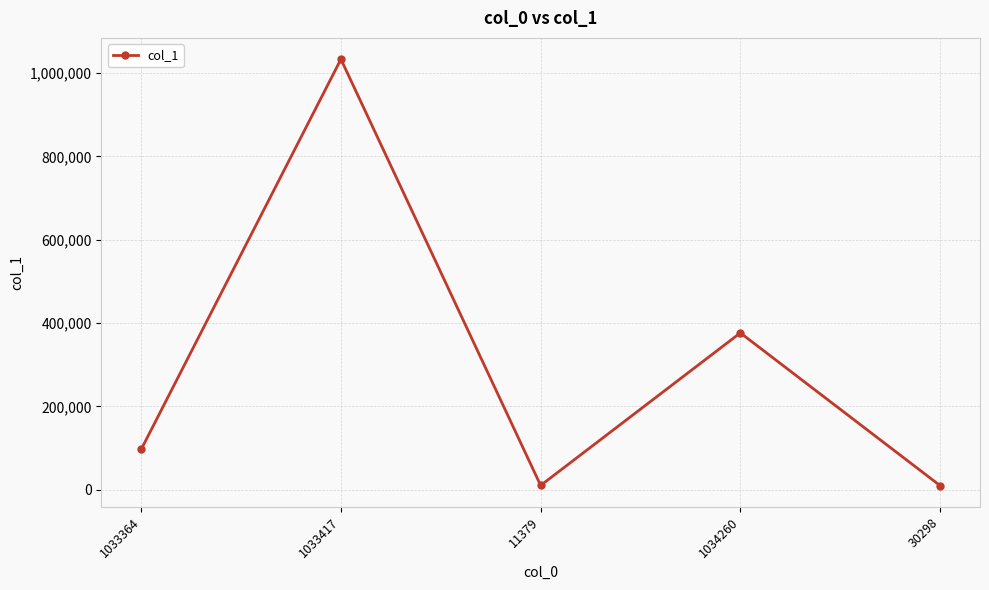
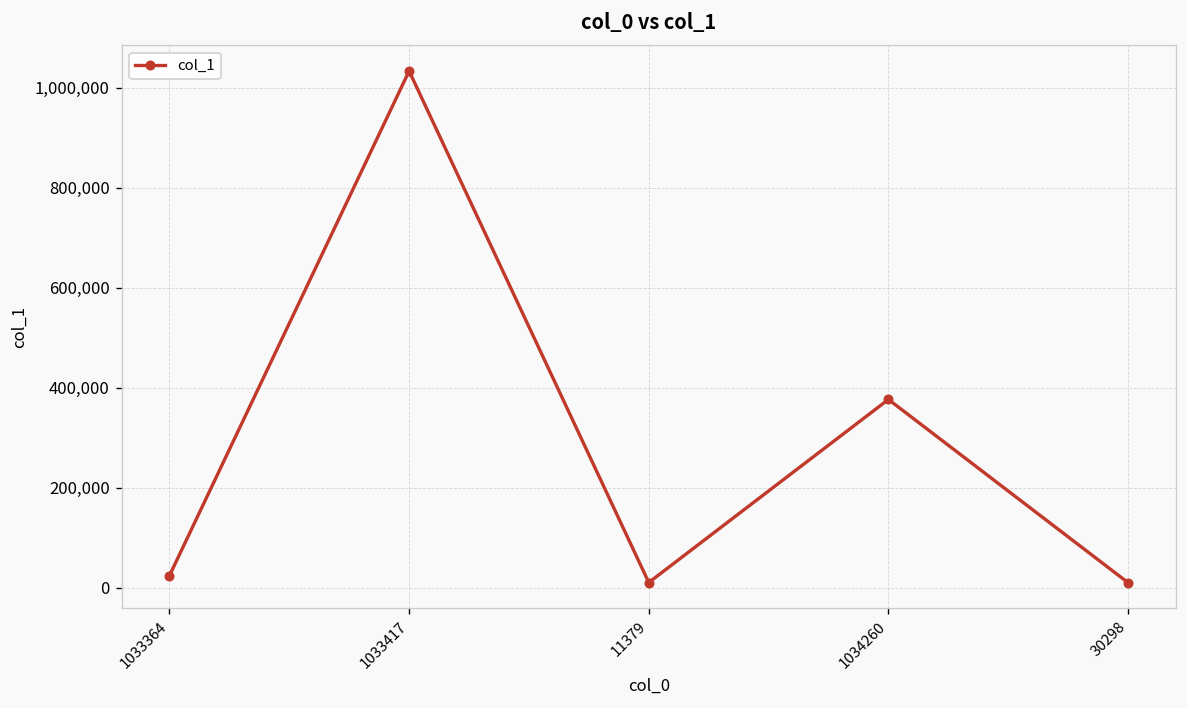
  {
-   "1033364": "100,000",
+   "1033364": "20,000",
    "1033417": "1,030,000",
    "11379": "10,000",
    "1034260": "380,000",
    "30298": "10,000"
  }
